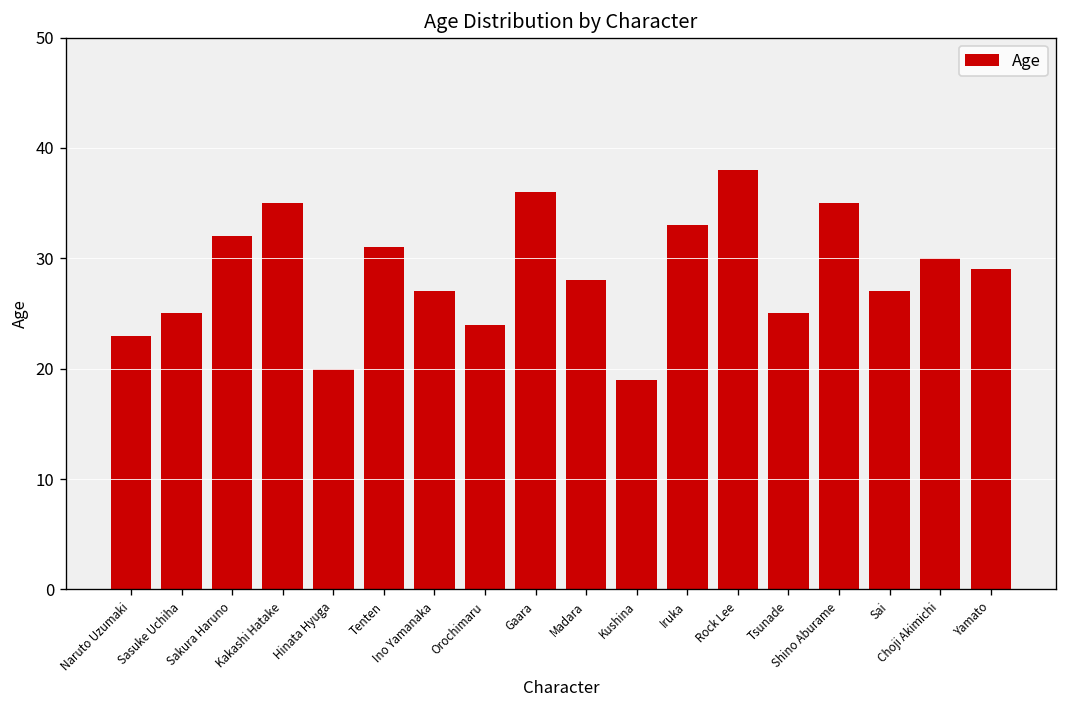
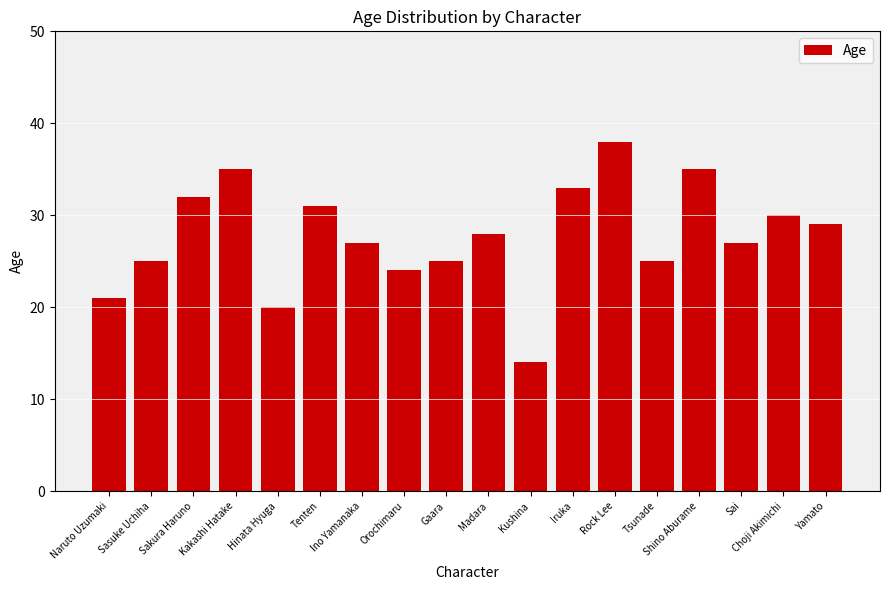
  {
-   "Naruto Uzumaki": 23,
+   "Naruto Uzumaki": 21,
    "Sasuke Uchiha": 25,
    "Sakura Haruno": 32,
    "Kakashi Hatake": 35,
    "Hinata Hyuga": 20,
    "Tenten": 31,
    "Ino Yamanaka": 27,
    "Orochimaru": 24,
-   "Gaara": 36,
+   "Gaara": 25,
    "Madara": 28,
-   "Kushina": 19,
+   "Kushina": 14,
    "Iruka": 33,
    "Rock Lee": 38,
    "Tsunade": 25,
    "Shino Aburame": 35,
    "Sai": 27,
    "Choji Akimichi": 30,
    "Yamato": 29
  }
